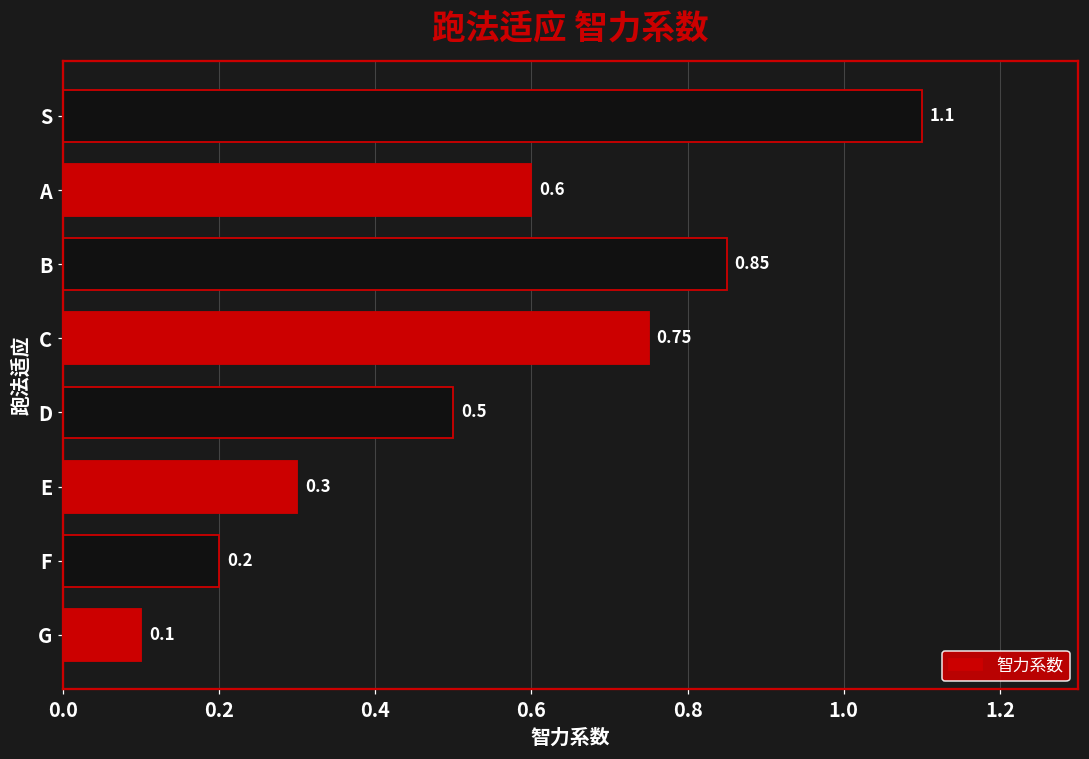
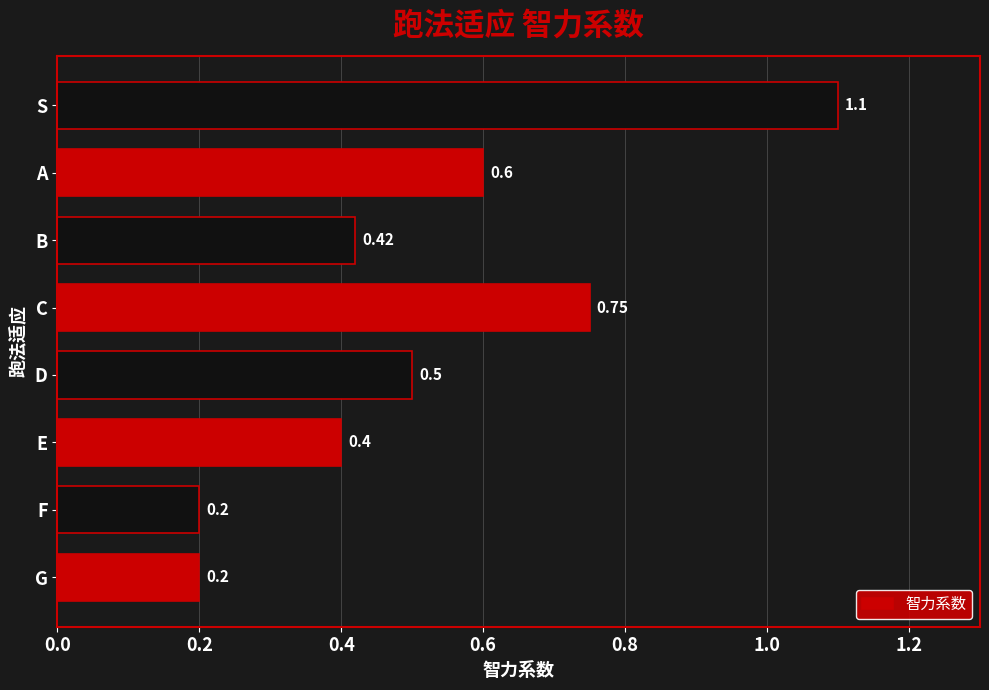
  {
    "S": 1.1,
    "A": 0.6,
-   "B": 0.85,
+   "B": 0.42,
    "C": 0.75,
    "D": 0.5,
-   "E": 0.3,
+   "E": 0.4,
    "F": 0.2,
-   "G": 0.1
+   "G": 0.2
  }
